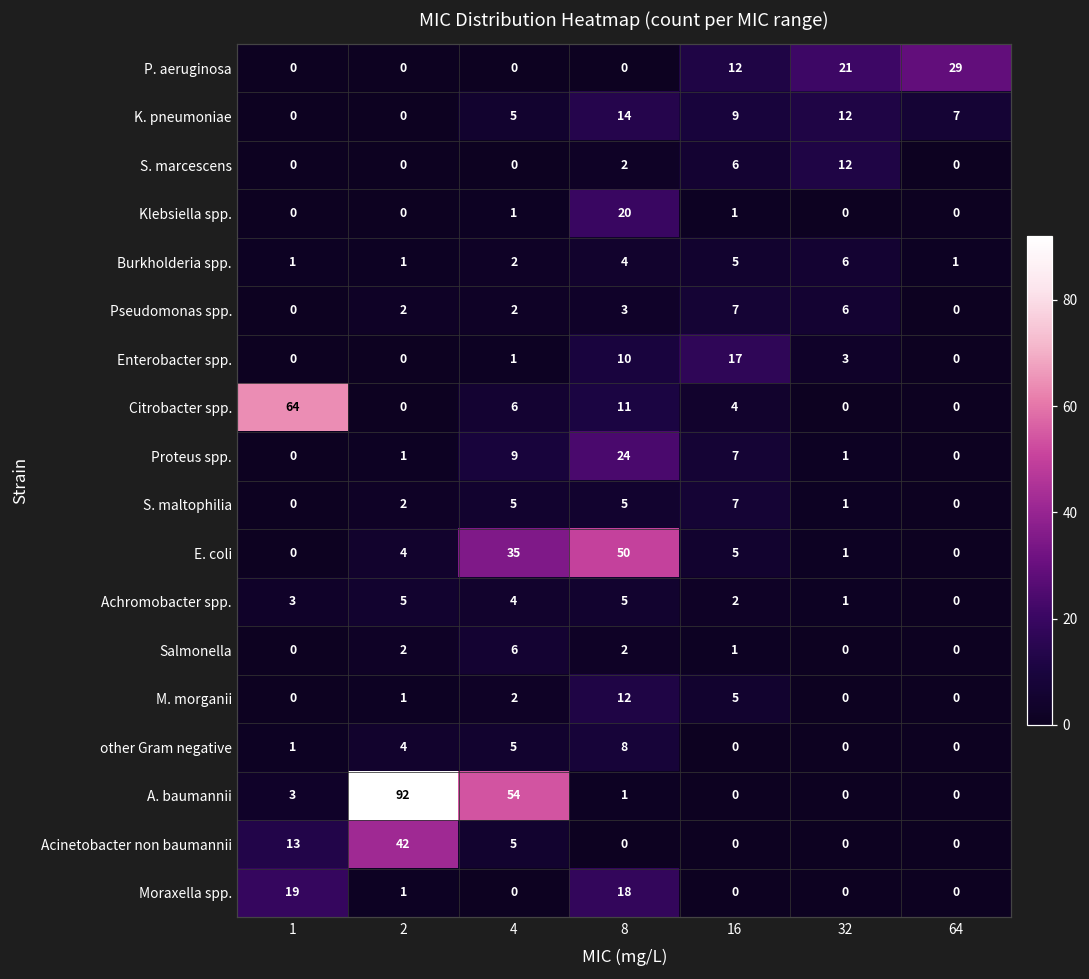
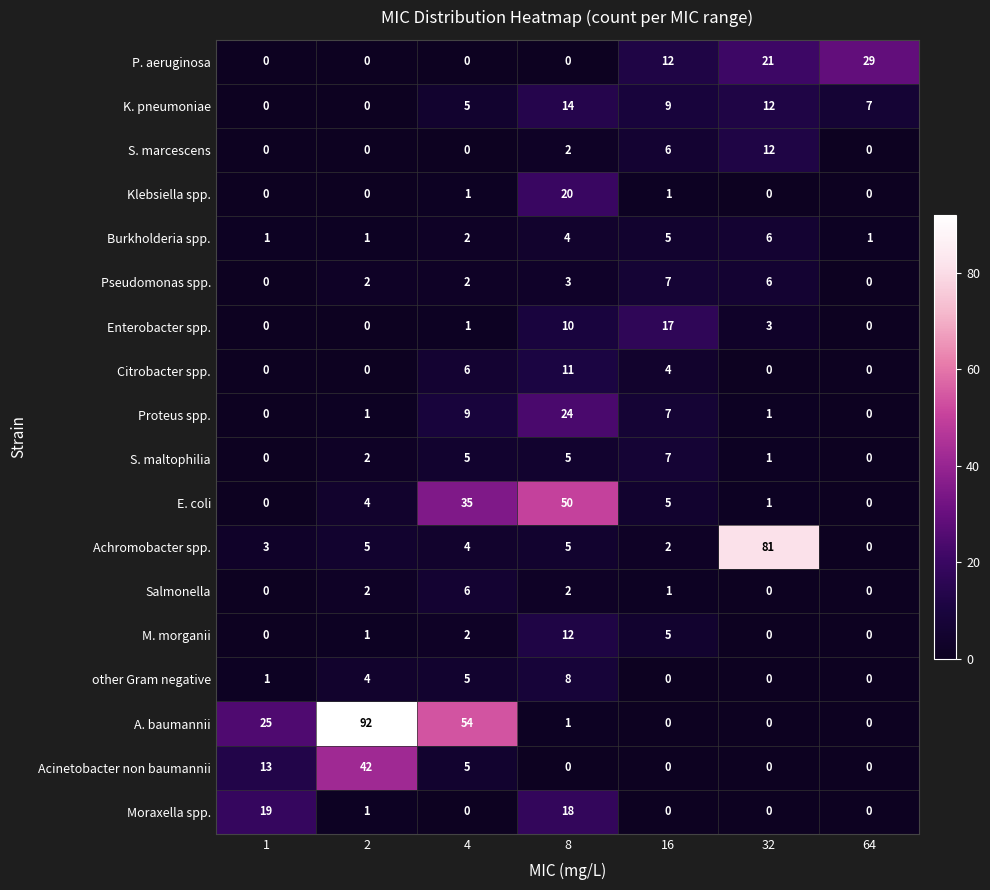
  {
    "P. aeruginosa": {
      "1": 0,
      "2": 0,
      "4": 0,
      "8": 0,
      "16": 12,
      "32": 21,
      "64": 29
    },
    "K. pneumoniae": {
      "1": 0,
      "2": 0,
      "4": 5,
      "8": 14,
      "16": 9,
      "32": 12,
      "64": 7
    },
    "S. marcescens": {
      "1": 0,
      "2": 0,
      "4": 0,
      "8": 2,
      "16": 6,
      "32": 12,
      "64": 0
    },
    "Klebsiella spp.": {
      "1": 0,
      "2": 0,
      "4": 1,
      "8": 20,
      "16": 1,
      "32": 0,
      "64": 0
    },
    "Burkholderia spp.": {
      "1": 1,
      "2": 1,
      "4": 2,
      "8": 4,
      "16": 5,
      "32": 6,
      "64": 1
    },
    "Pseudomonas spp.": {
      "1": 0,
      "2": 2,
      "4": 2,
      "8": 3,
      "16": 7,
      "32": 6,
      "64": 0
    },
    "Enterobacter spp.": {
      "1": 0,
      "2": 0,
      "4": 1,
      "8": 10,
      "16": 17,
      "32": 3,
      "64": 0
    },
    "Citrobacter spp.": {
-     "1": 64,
+     "1": 0,
      "2": 0,
      "4": 6,
      "8": 11,
      "16": 4,
      "32": 0,
      "64": 0
    },
    "Proteus spp.": {
      "1": 0,
      "2": 1,
      "4": 9,
      "8": 24,
      "16": 7,
      "32": 1,
      "64": 0
    },
    "S. maltophilia": {
      "1": 0,
      "2": 2,
      "4": 5,
      "8": 5,
      "16": 7,
      "32": 1,
      "64": 0
    },
    "E. coli": {
      "1": 0,
      "2": 4,
      "4": 35,
      "8": 50,
      "16": 5,
      "32": 1,
      "64": 0
    },
    "Achromobacter spp.": {
      "1": 3,
      "2": 5,
      "4": 4,
      "8": 5,
      "16": 2,
-     "32": 1,
+     "32": 81,
      "64": 0
    },
    "Salmonella": {
      "1": 0,
      "2": 2,
      "4": 6,
      "8": 2,
      "16": 1,
      "32": 0,
      "64": 0
    },
    "M. morganii": {
      "1": 0,
      "2": 1,
      "4": 2,
      "8": 12,
      "16": 5,
      "32": 0,
      "64": 0
    },
    "other Gram negative": {
      "1": 1,
      "2": 4,
      "4": 5,
      "8": 8,
      "16": 0,
      "32": 0,
      "64": 0
    },
    "A. baumannii": {
-     "1": 3,
+     "1": 25,
      "2": 92,
      "4": 54,
      "8": 1,
      "16": 0,
      "32": 0,
      "64": 0
    },
    "Acinetobacter non baumannii": {
      "1": 13,
      "2": 42,
      "4": 5,
      "8": 0,
      "16": 0,
      "32": 0,
      "64": 0
    },
    "Moraxella spp.": {
      "1": 19,
      "2": 1,
      "4": 0,
      "8": 18,
      "16": 0,
      "32": 0,
      "64": 0
    }
  }
